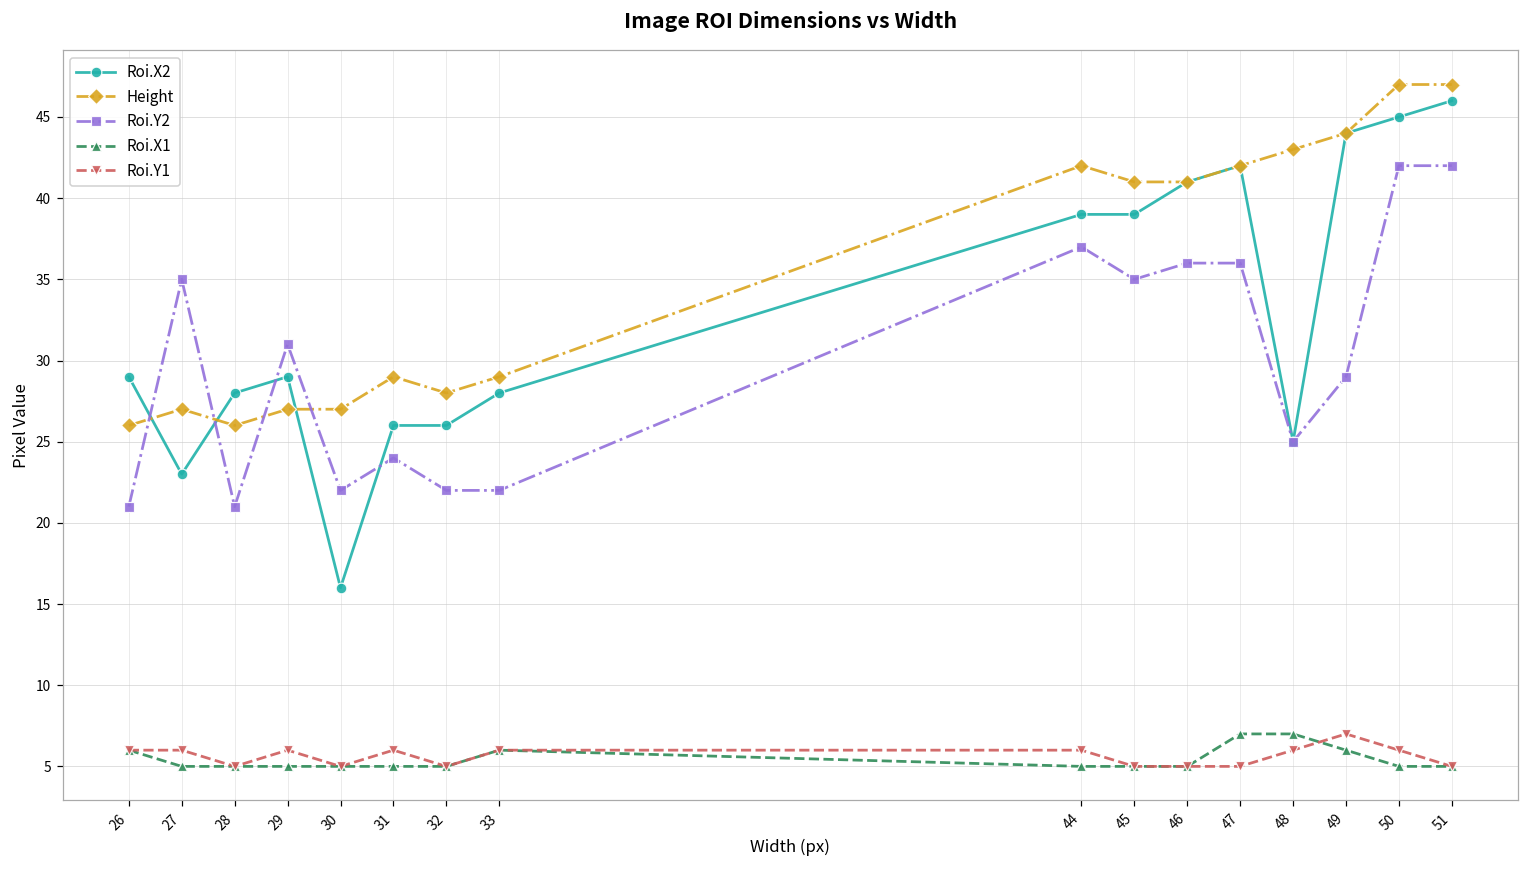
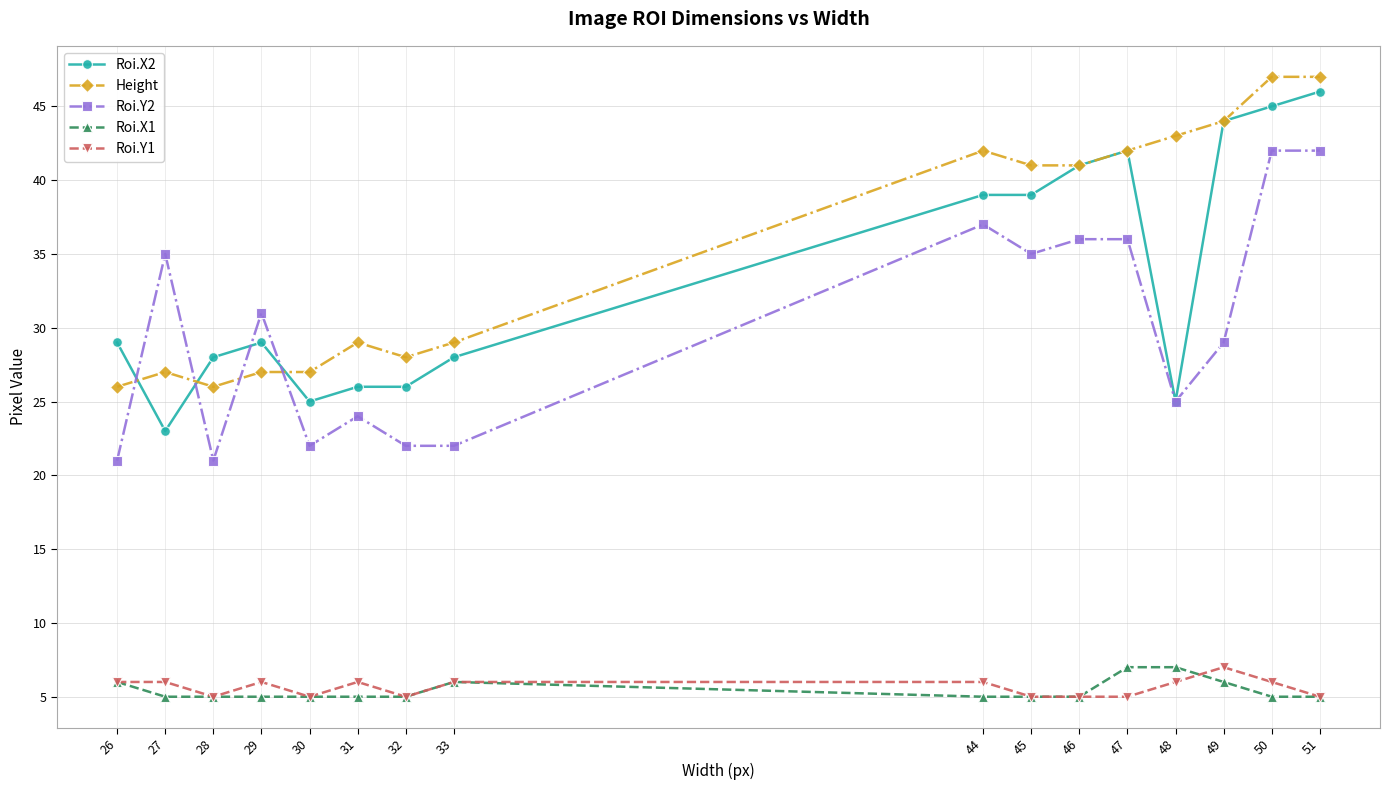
  {
    "Roi.X2": {
      "26": 29,
      "27": 23,
      "28": 28,
      "29": 29,
-     "30": 16,
+     "30": 25,
      "31": 26,
      "32": 26,
      "33": 28,
      "44": 39,
      "45": 39,
      "50": 45,
      "51": 46
    },
    "Height": {
      "26": 26,
      "27": 27,
      "28": 26,
      "29": 27,
      "30": 27,
      "31": 29,
      "32": 28,
      "33": 29,
      "44": 42,
      "45": 41,
      "48": 43,
      "50": 47,
      "51": 47
    },
    "Roi.Y2": {
      "26": 21,
      "27": 35,
      "28": 21,
      "29": 31,
      "30": 22,
      "31": 24,
      "32": 22,
      "33": 22,
      "44": 37,
      "45": 35,
      "46": 36,
      "47": 36,
      "49": 29,
      "50": 42,
      "51": 42
    },
    "Roi.X1": {
      "27": 5,
      "29": 5,
      "31": 5,
      "44": 5,
      "47": 7,
      "48": 7,
      "49": 6,
      "50": 5
    },
    "Roi.Y1": {
      "27": 6,
      "29": 6,
      "31": 6,
      "44": 6,
      "47": 5,
      "48": 6,
      "49": 7,
      "50": 6
    }
  }
